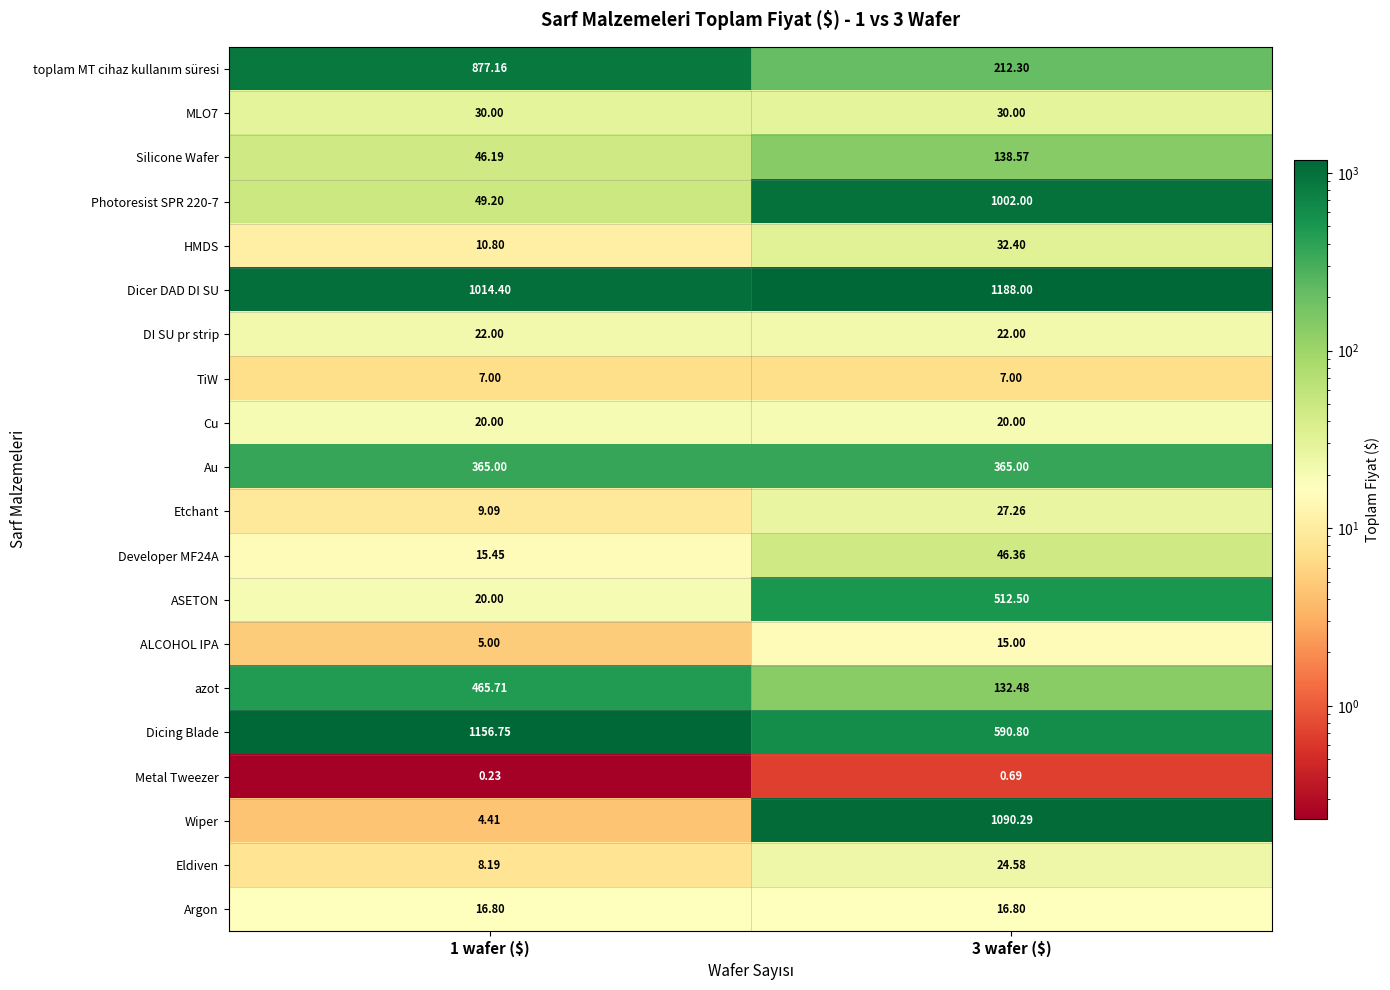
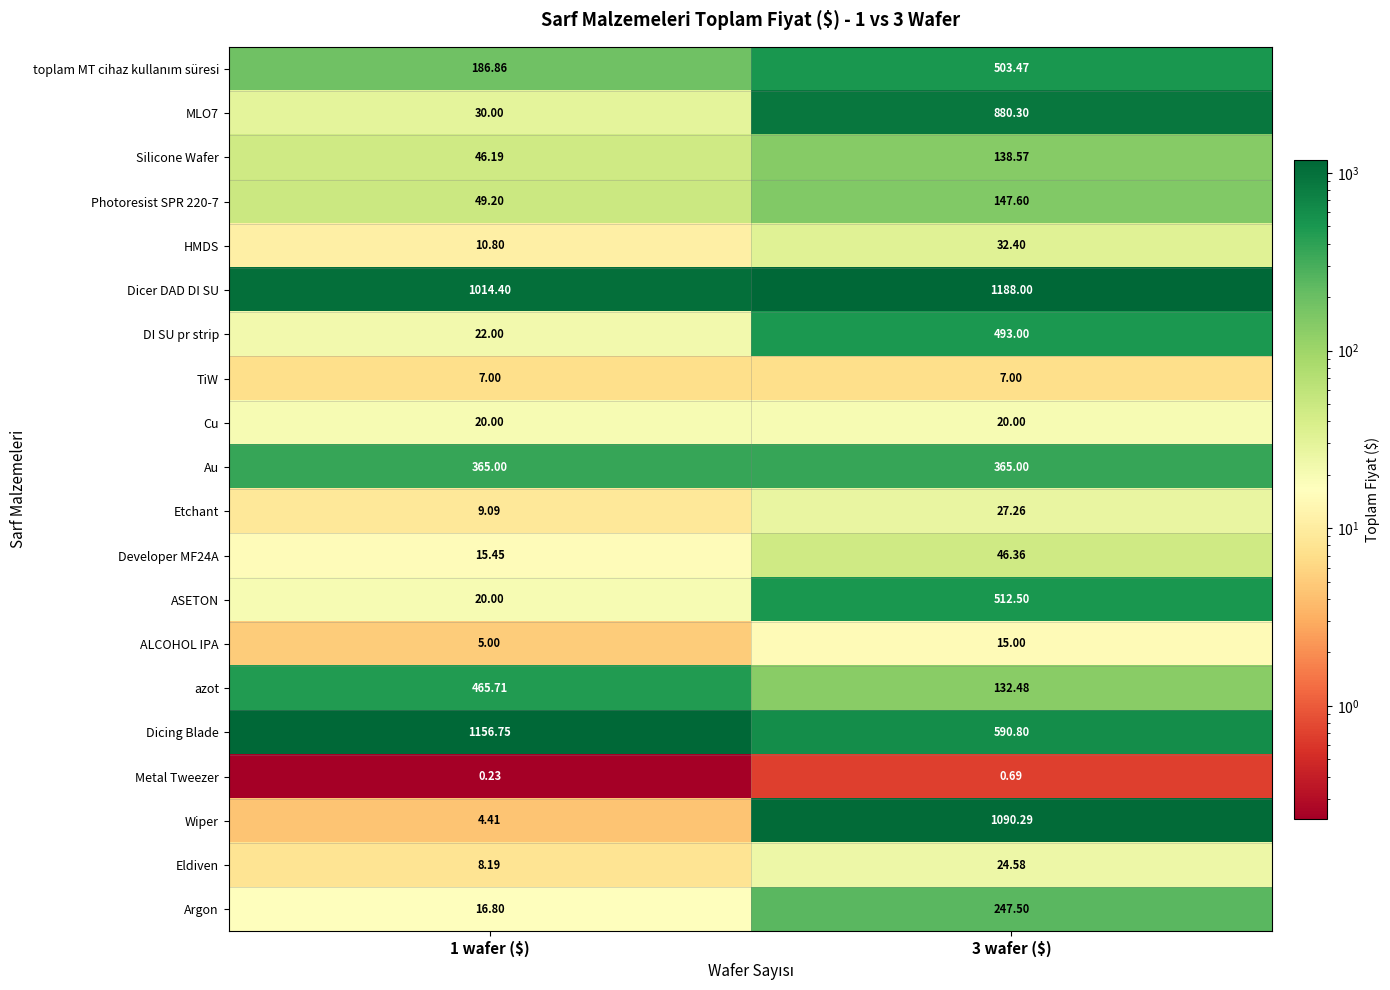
  {
    "toplam MT cihaz kullanım süresi": {
-     "1 wafer ($)": 877.16,
-     "3 wafer ($)": 212.30
+     "1 wafer ($)": 186.86,
+     "3 wafer ($)": 503.47
    },
    "MLO7": {
      "1 wafer ($)": 30.00,
-     "3 wafer ($)": 30.00
+     "3 wafer ($)": 880.30
    },
    "Silicone Wafer": {
      "1 wafer ($)": 46.19,
      "3 wafer ($)": 138.57
    },
    "Photoresist SPR 220-7": {
      "1 wafer ($)": 49.20,
-     "3 wafer ($)": 1002.00
+     "3 wafer ($)": 147.60
    },
    "HMDS": {
      "1 wafer ($)": 10.80,
      "3 wafer ($)": 32.40
    },
    "Dicer DAD DI SU": {
      "1 wafer ($)": 1014.40,
      "3 wafer ($)": 1188.00
    },
    "DI SU pr strip": {
      "1 wafer ($)": 22.00,
-     "3 wafer ($)": 22.00
+     "3 wafer ($)": 493.00
    },
    "TiW": {
      "1 wafer ($)": 7.00,
      "3 wafer ($)": 7.00
    },
    "Cu": {
      "1 wafer ($)": 20.00,
      "3 wafer ($)": 20.00
    },
    "Au": {
      "1 wafer ($)": 365.00,
      "3 wafer ($)": 365.00
    },
    "Etchant": {
      "1 wafer ($)": 9.09,
      "3 wafer ($)": 27.26
    },
    "Developer MF24A": {
      "1 wafer ($)": 15.45,
      "3 wafer ($)": 46.36
    },
    "ASETON": {
      "1 wafer ($)": 20.00,
      "3 wafer ($)": 512.50
    },
    "ALCOHOL IPA": {
      "1 wafer ($)": 5.00,
      "3 wafer ($)": 15.00
    },
    "azot": {
      "1 wafer ($)": 465.71,
      "3 wafer ($)": 132.48
    },
    "Dicing Blade": {
      "1 wafer ($)": 1156.75,
      "3 wafer ($)": 590.80
    },
    "Metal Tweezer": {
      "1 wafer ($)": 0.23,
      "3 wafer ($)": 0.69
    },
    "Wiper": {
      "1 wafer ($)": 4.41,
      "3 wafer ($)": 1090.29
    },
    "Eldiven": {
      "1 wafer ($)": 8.19,
      "3 wafer ($)": 24.58
    },
    "Argon": {
      "1 wafer ($)": 16.80,
-     "3 wafer ($)": 16.80
+     "3 wafer ($)": 247.50
    }
  }
